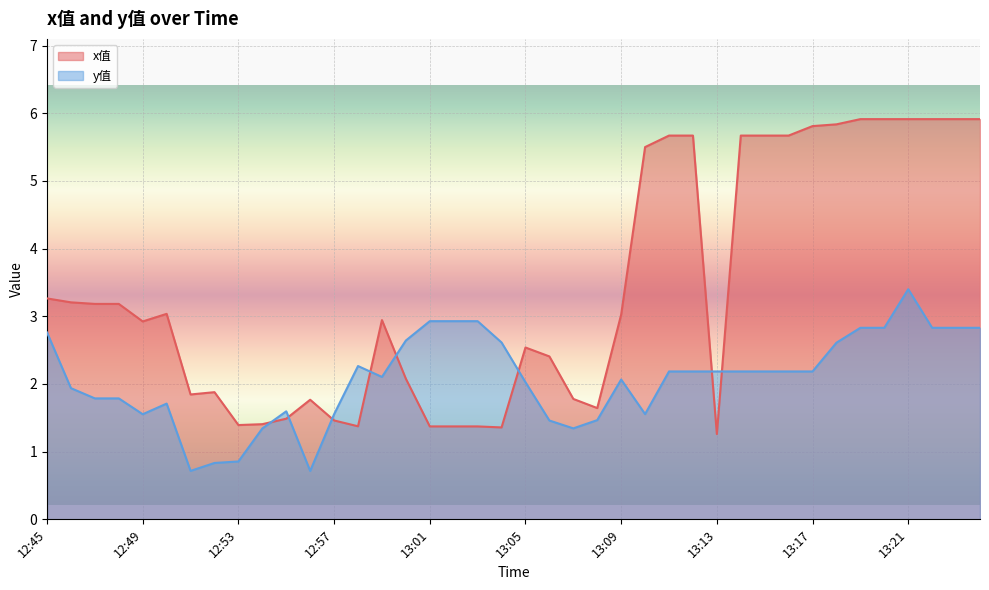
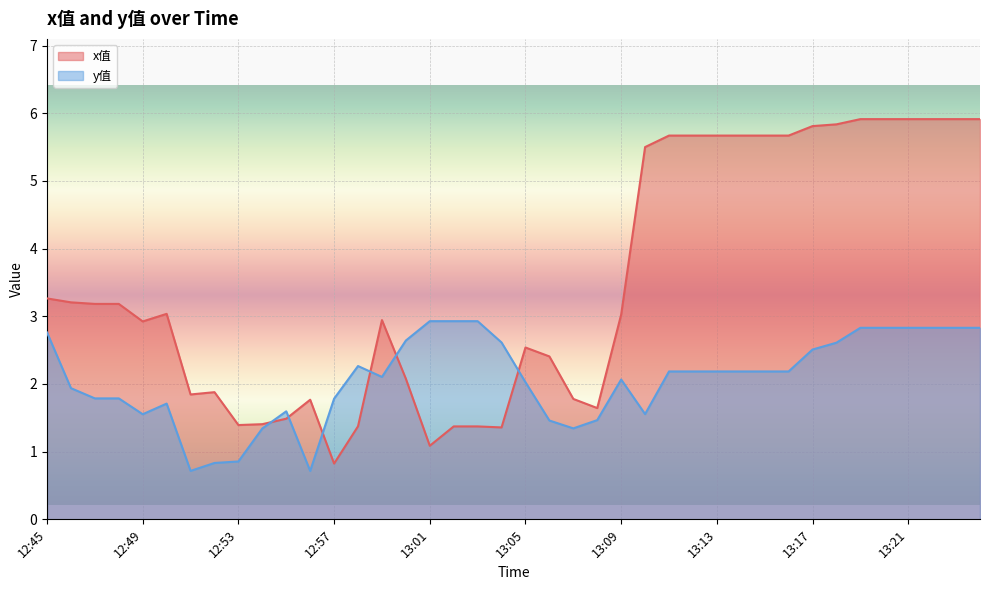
  {
    "x值": {
      "12:45": 3.3,
      "12:49": 2.9,
      "12:53": 1.4,
-     "12:57": 1.5,
-     "13:01": 1.4,
+     "12:57": 0.8,
+     "13:01": 1.1,
      "13:05": 2.5,
      "13:09": 3.0,
-     "13:13": 1.3,
+     "13:13": 5.7,
      "13:17": 5.8,
      "13:21": 5.9
    },
    "y值": {
      "12:45": 2.8,
      "12:49": 1.6,
      "12:53": 0.9,
-     "12:57": 1.6,
+     "12:57": 1.8,
      "13:01": 2.9,
      "13:05": 2.0,
      "13:09": 2.1,
      "13:13": 2.2,
-     "13:17": 2.2,
-     "13:21": 3.4
+     "13:17": 2.5,
+     "13:21": 2.8
    }
  }
